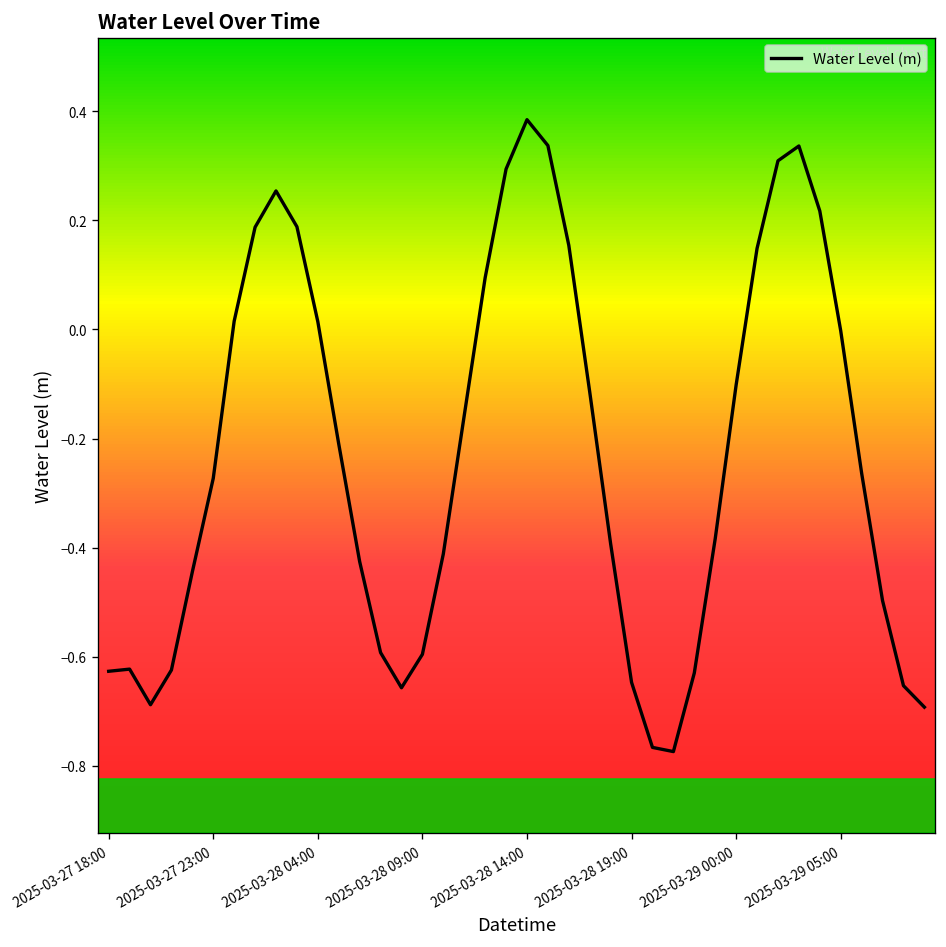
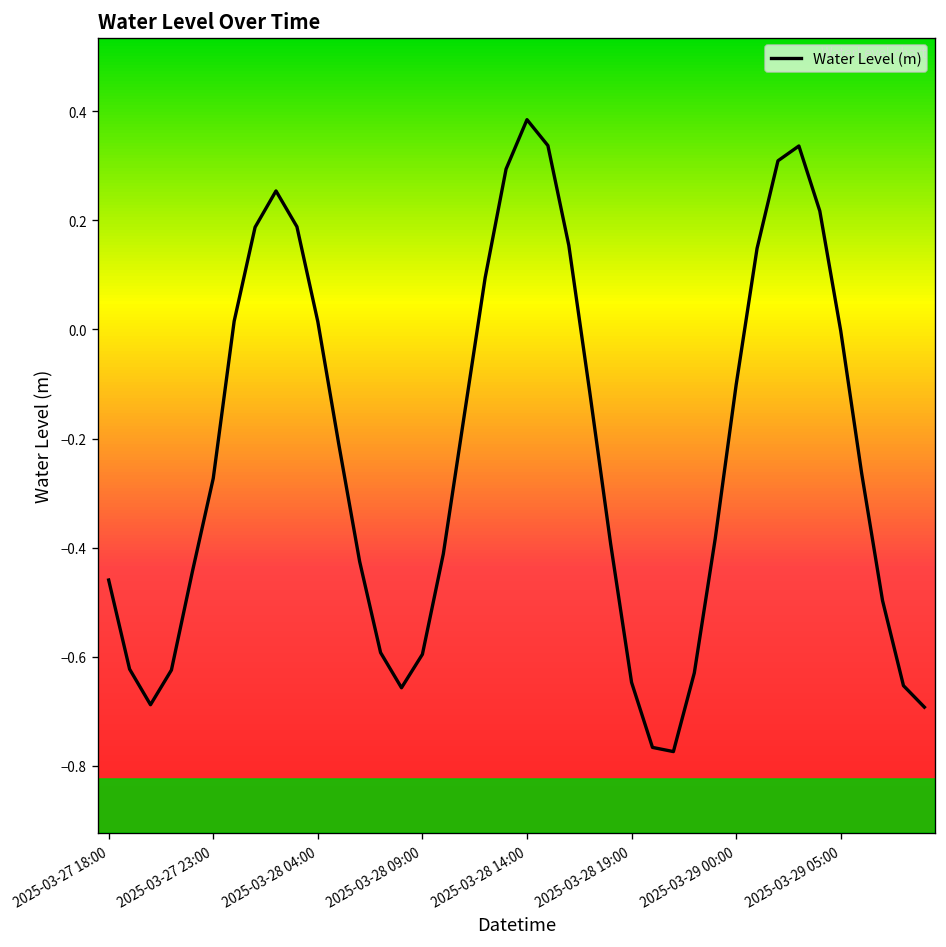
  {
-   "2025-03-27 18:00": -0.63,
+   "2025-03-27 18:00": -0.46,
    "2025-03-27 23:00": -0.27,
    "2025-03-28 04:00": 0.01,
    "2025-03-28 09:00": -0.60,
    "2025-03-28 14:00": 0.38,
    "2025-03-28 19:00": -0.65,
    "2025-03-29 00:00": -0.10,
    "2025-03-29 05:00": 0.00
  }
